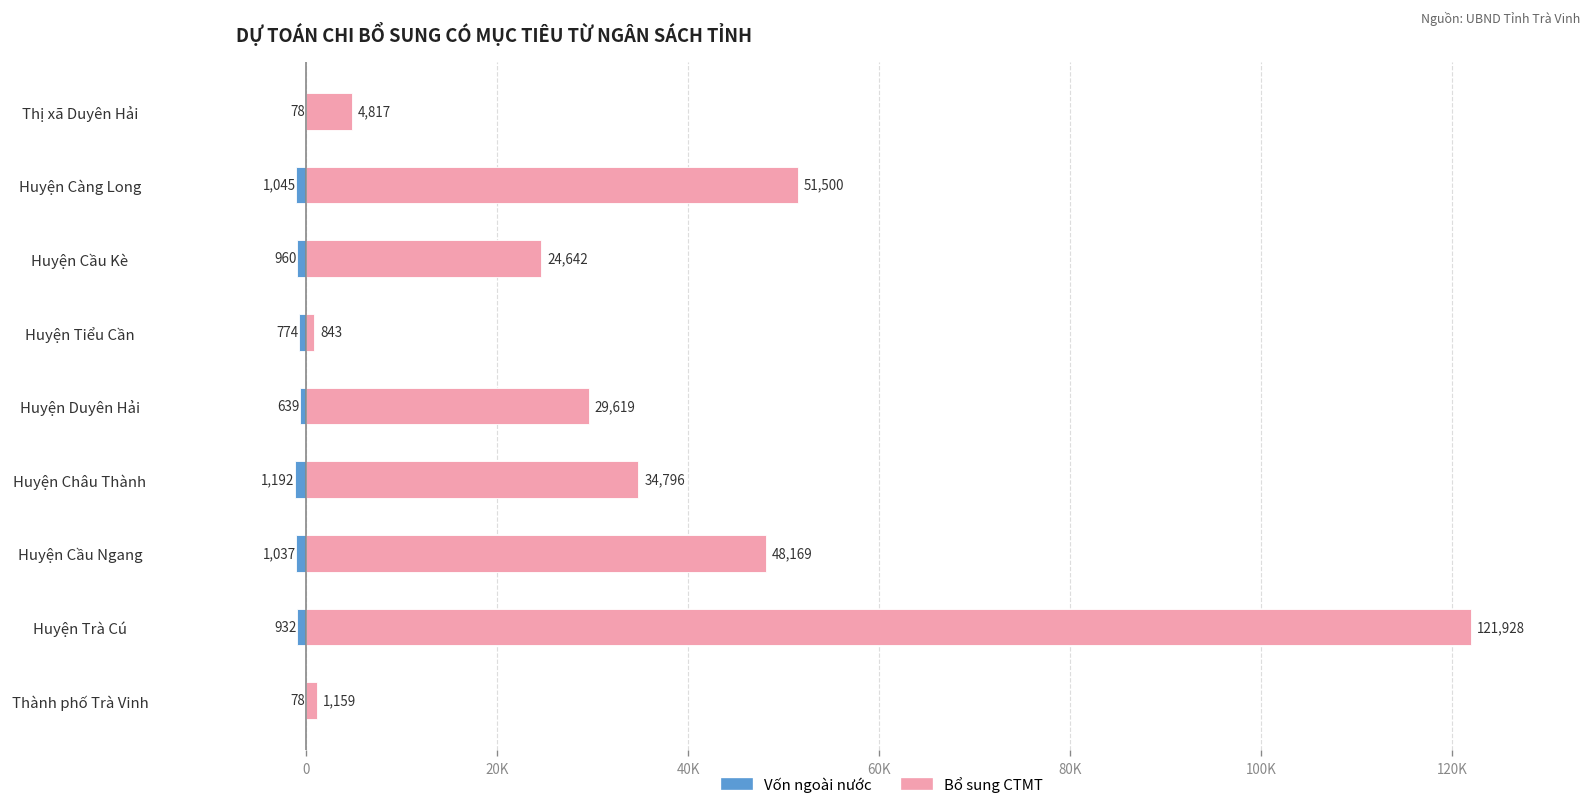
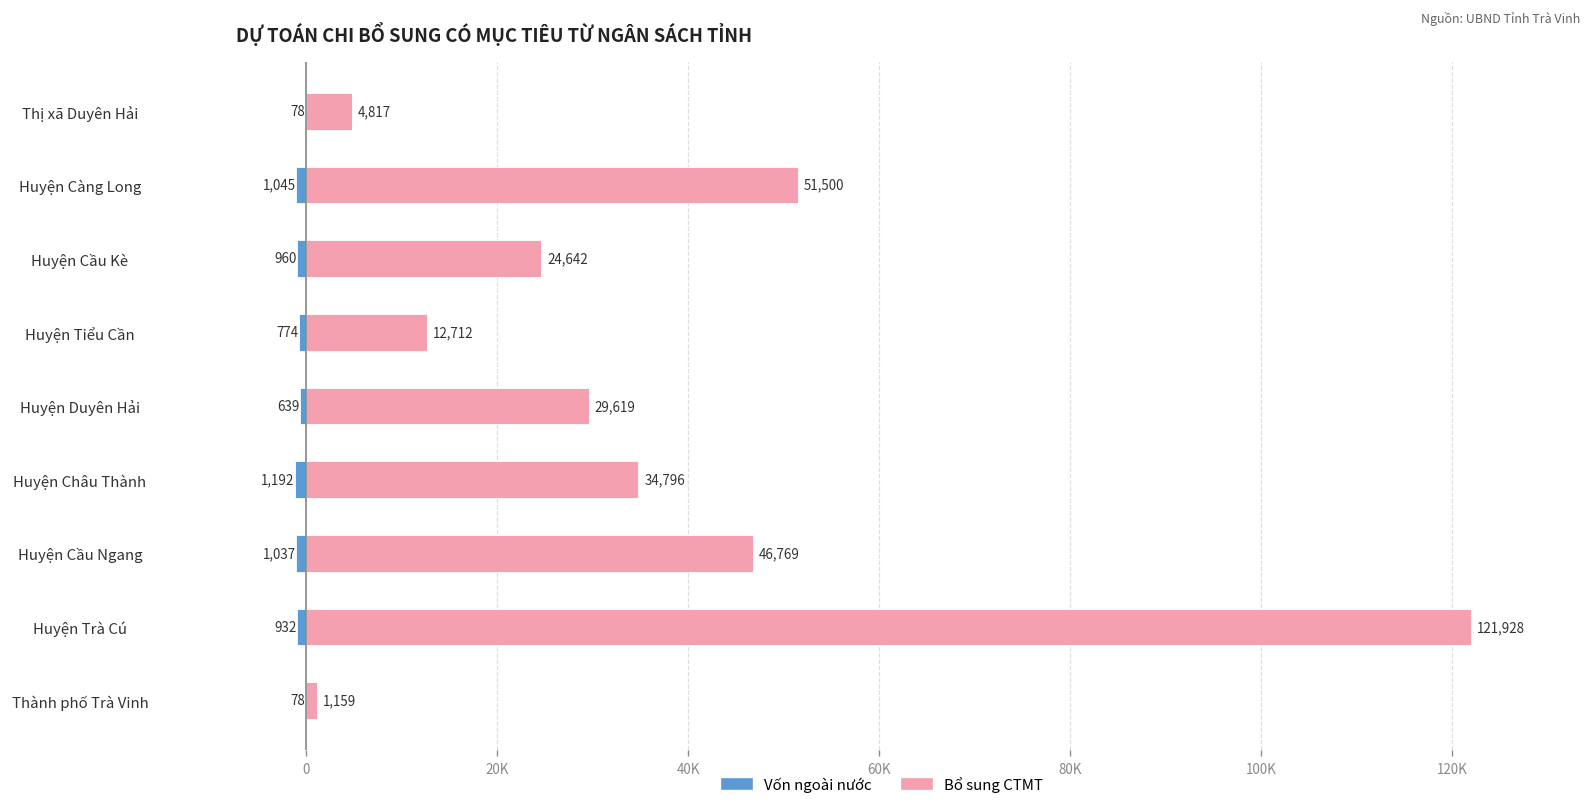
  {
    "Bổ sung CTMT": {
      "Thị xã Duyên Hải": "4,817",
      "Huyện Càng Long": "51,500",
      "Huyện Cầu Kè": "24,642",
-     "Huyện Tiểu Cần": "843",
+     "Huyện Tiểu Cần": "12,712",
      "Huyện Duyên Hải": "29,619",
      "Huyện Châu Thành": "34,796",
-     "Huyện Cầu Ngang": "48,169",
+     "Huyện Cầu Ngang": "46,769",
      "Huyện Trà Cú": "121,928",
      "Thành phố Trà Vinh": "1,159"
    }
  }
